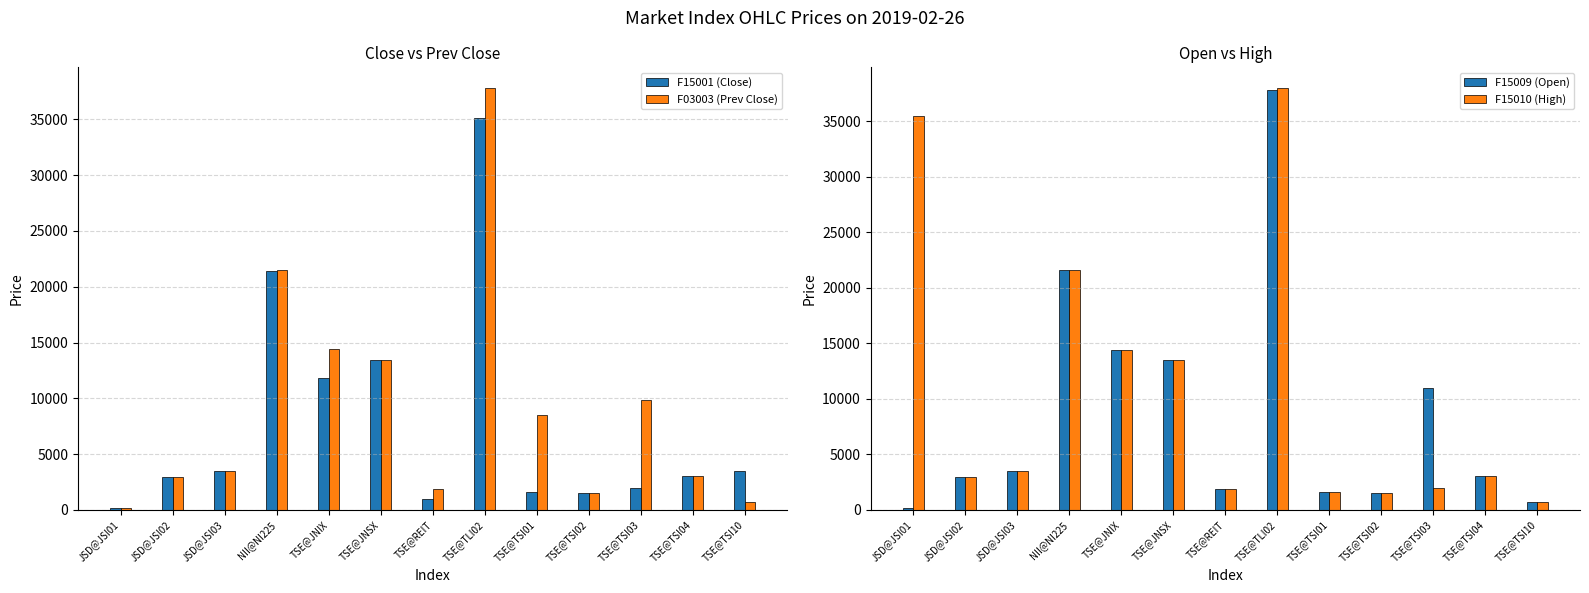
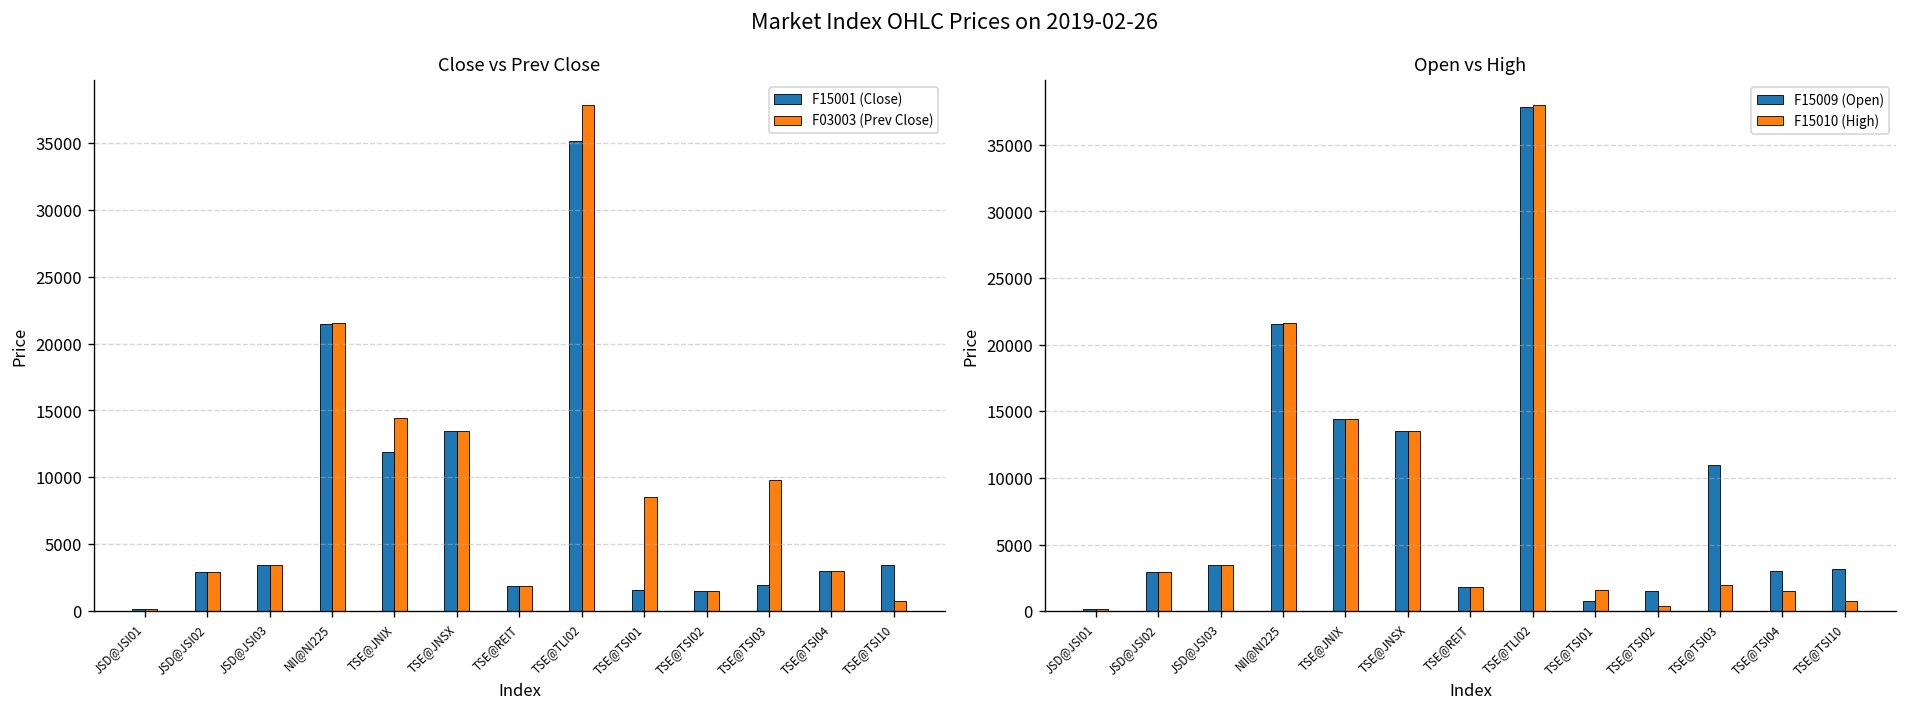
  {
    "Close vs Prev Close": {
      "F15001 (Close)": {
        "JSD@JSI02": 2900,
        "JSD@JSI03": 3500,
        "NII@NI225": 21400,
        "TSE@JNIX": 11900,
        "TSE@JNSX": 13500,
-       "TSE@REIT": 1000,
+       "TSE@REIT": 1900,
        "TSE@TLI02": 35100,
        "TSE@TSI01": 1600,
        "TSE@TSI02": 1500,
        "TSE@TSI03": 1900,
        "TSE@TSI04": 3000,
        "TSE@TSI10": 3500
      },
      "F03003 (Prev Close)": {
        "JSD@JSI02": 2900,
        "JSD@JSI03": 3500,
        "NII@NI225": 21500,
        "TSE@JNIX": 14400,
        "TSE@JNSX": 13500,
        "TSE@REIT": 1900,
        "TSE@TLI02": 37800,
        "TSE@TSI01": 8500,
        "TSE@TSI02": 1500,
        "TSE@TSI03": 9800,
        "TSE@TSI04": 3000,
        "TSE@TSI10": 700
      }
    },
    "Open vs High": {
      "F15009 (Open)": {
        "JSD@JSI02": 3000,
        "JSD@JSI03": 3500,
        "NII@NI225": 21600,
        "TSE@JNIX": 14400,
        "TSE@JNSX": 13500,
        "TSE@REIT": 1900,
        "TSE@TLI02": 37800,
-       "TSE@TSI01": 1600,
+       "TSE@TSI01": 800,
        "TSE@TSI02": 1500,
        "TSE@TSI03": 11000,
        "TSE@TSI04": 3000,
-       "TSE@TSI10": 700
+       "TSE@TSI10": 3100
      },
      "F15010 (High)": {
-       "JSD@JSI01": 35500,
+       "JSD@JSI01": 200,
        "JSD@JSI02": 3000,
        "JSD@JSI03": 3500,
        "NII@NI225": 21600,
        "TSE@JNIX": 14400,
        "TSE@JNSX": 13500,
        "TSE@REIT": 1900,
        "TSE@TLI02": 37900,
        "TSE@TSI01": 1600,
-       "TSE@TSI02": 1500,
+       "TSE@TSI02": 400,
        "TSE@TSI03": 1900,
-       "TSE@TSI04": 3000,
+       "TSE@TSI04": 1500,
        "TSE@TSI10": 700
      }
    }
  }
